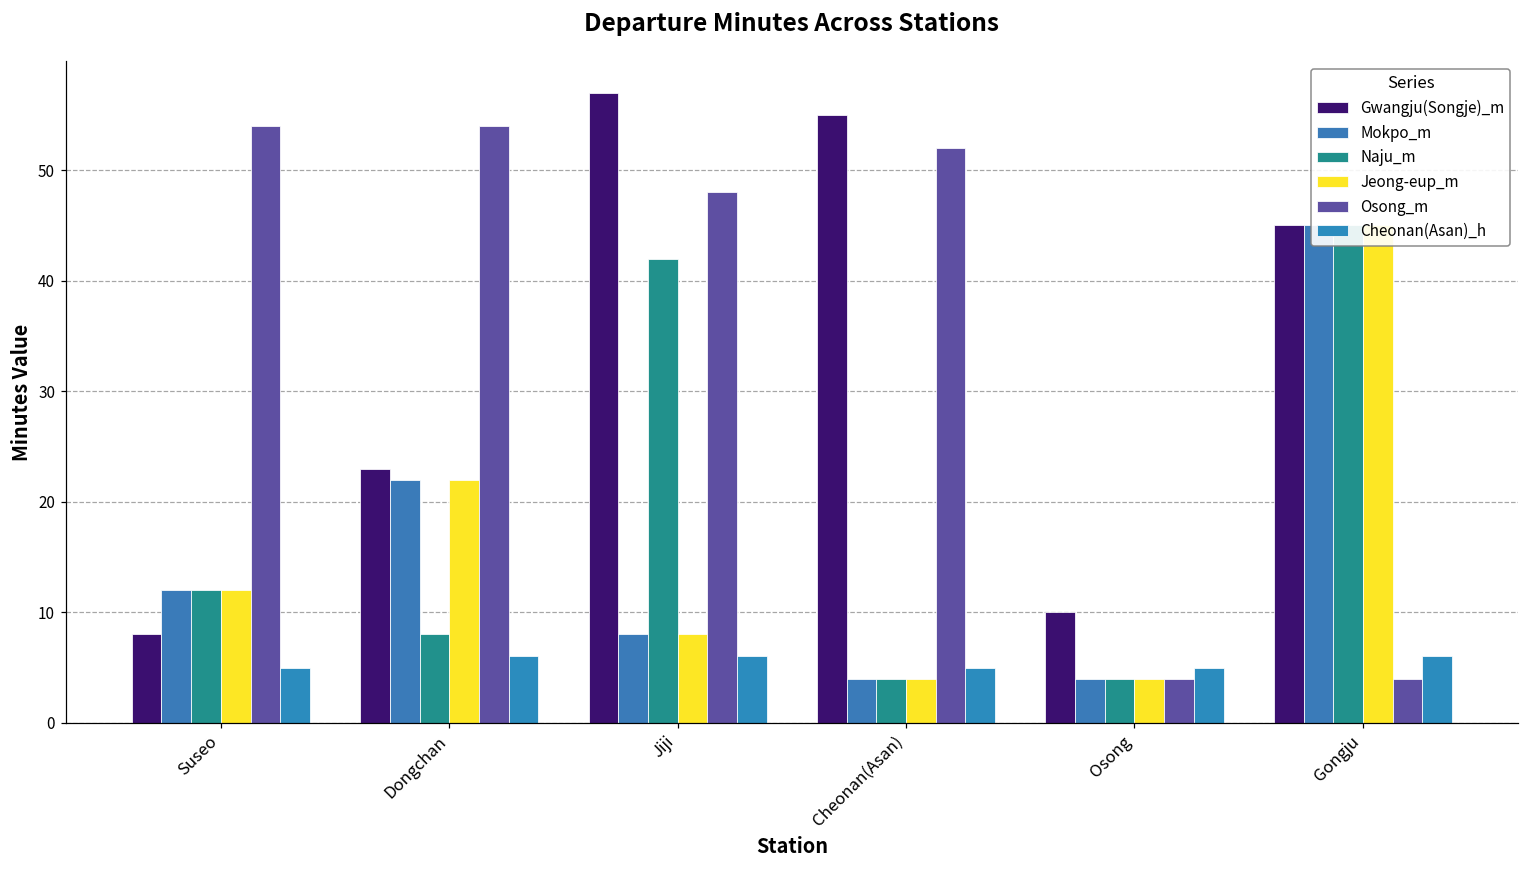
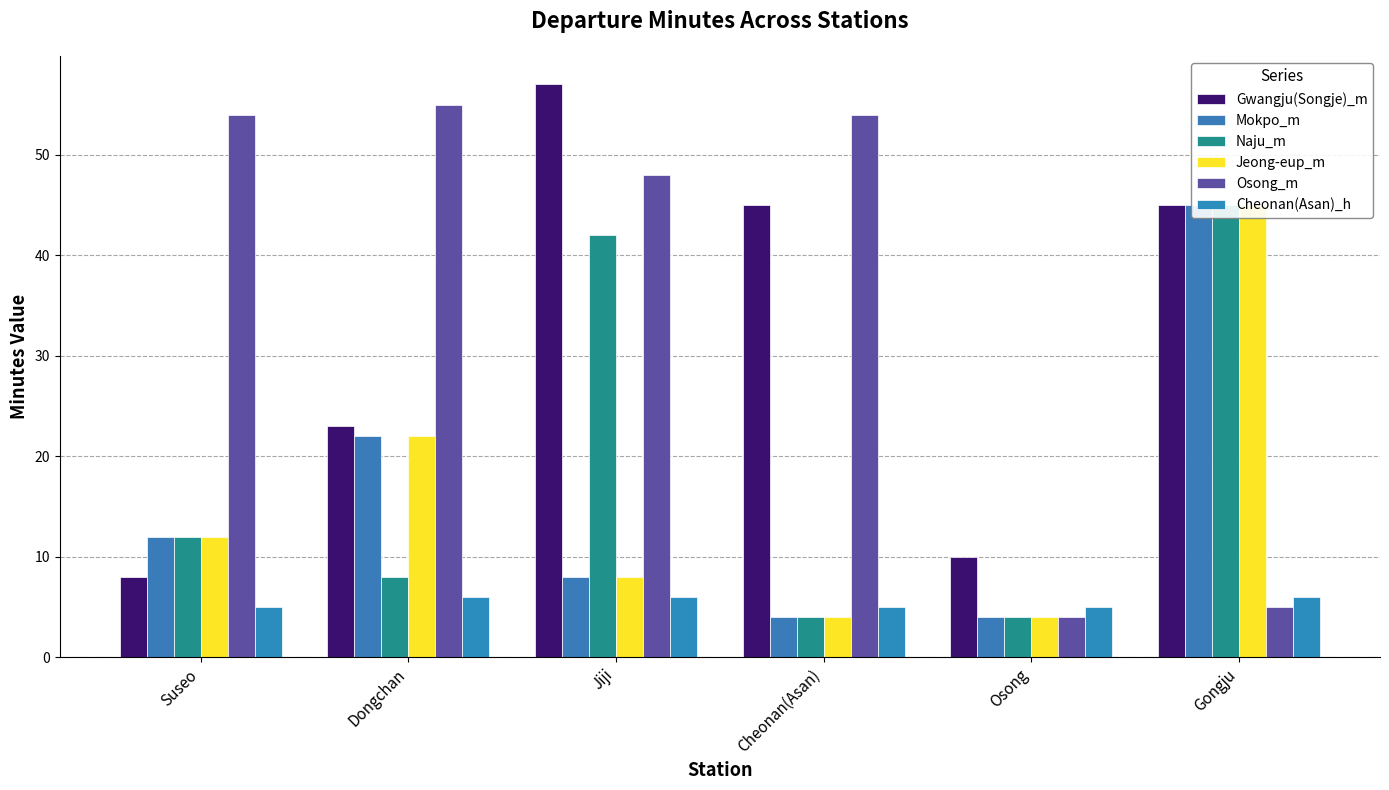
  {
    "Gwangju(Songje)_m": {
      "Suseo": 8,
      "Dongchan": 23,
      "Jiji": 57,
-     "Cheonan(Asan)": 55,
+     "Cheonan(Asan)": 45,
      "Osong": 10,
      "Gongju": 45
    },
    "Jeong-eup_m": {
      "Suseo": 12,
      "Dongchan": 22,
      "Jiji": 8,
      "Cheonan(Asan)": 4,
      "Osong": 4
    },
    "Osong_m": {
      "Suseo": 54,
-     "Dongchan": 54,
+     "Dongchan": 55,
      "Jiji": 48,
-     "Cheonan(Asan)": 52,
+     "Cheonan(Asan)": 54,
      "Osong": 4,
-     "Gongju": 4
+     "Gongju": 5
    }
  }
